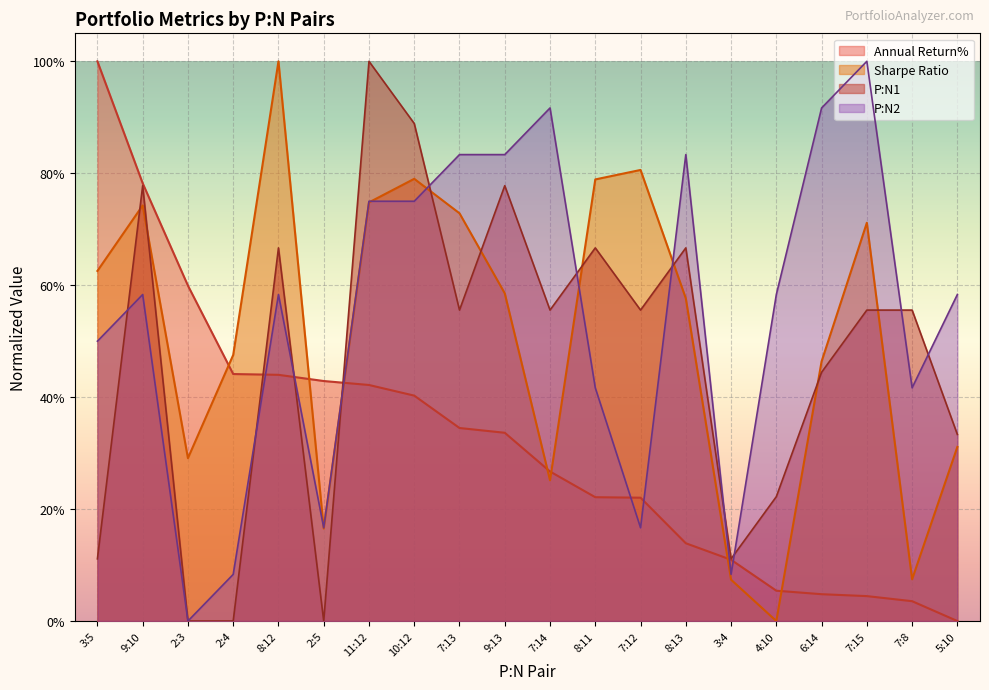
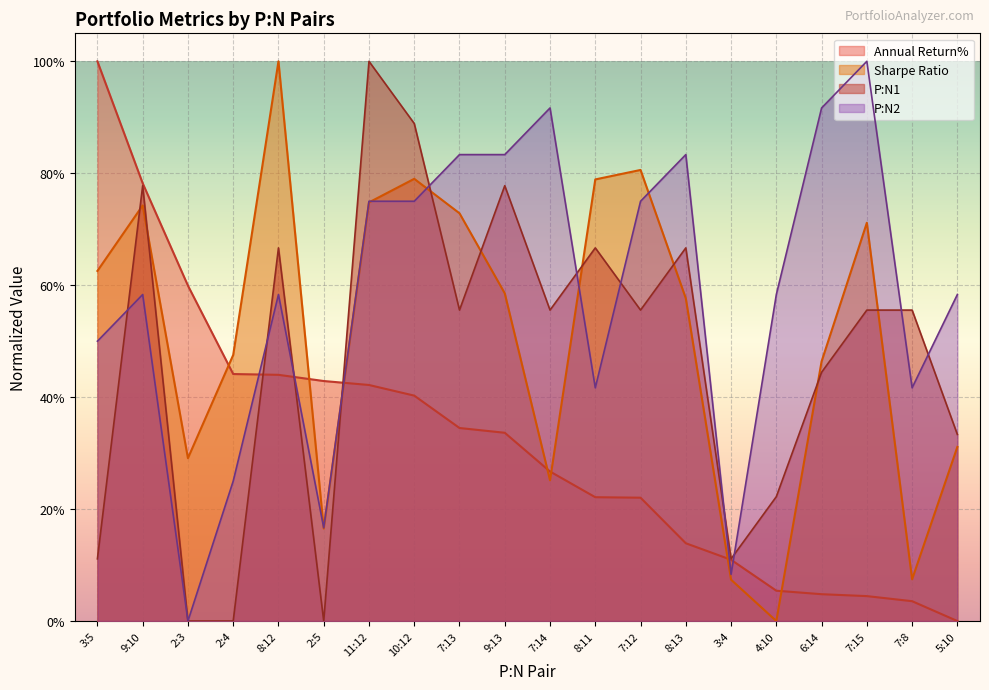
  {
    "P:N2": {
      "3:5": "50%",
      "9:10": "58%",
-     "2:4": "8%",
+     "2:4": "25%",
      "8:12": "58%",
      "10:12": "75%",
      "7:13": "83%",
      "9:13": "83%",
      "7:14": "92%",
      "8:11": "42%",
-     "7:12": "17%",
+     "7:12": "75%",
      "8:13": "83%",
      "3:4": "8%",
      "4:10": "58%",
      "6:14": "92%",
      "7:8": "42%",
      "5:10": "58%"
    }
  }
